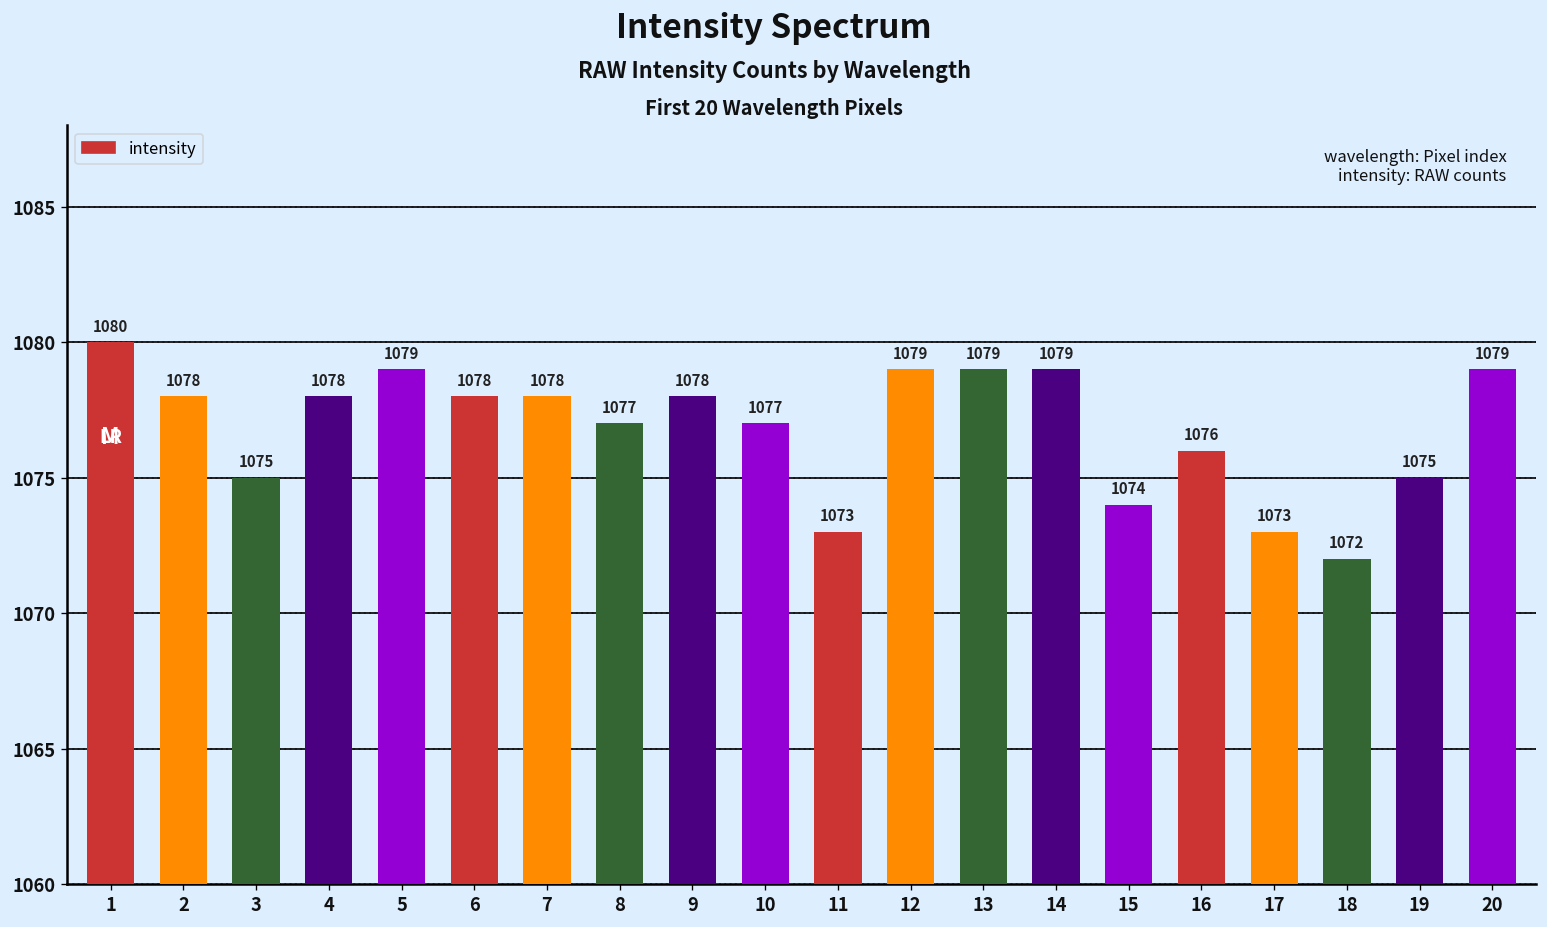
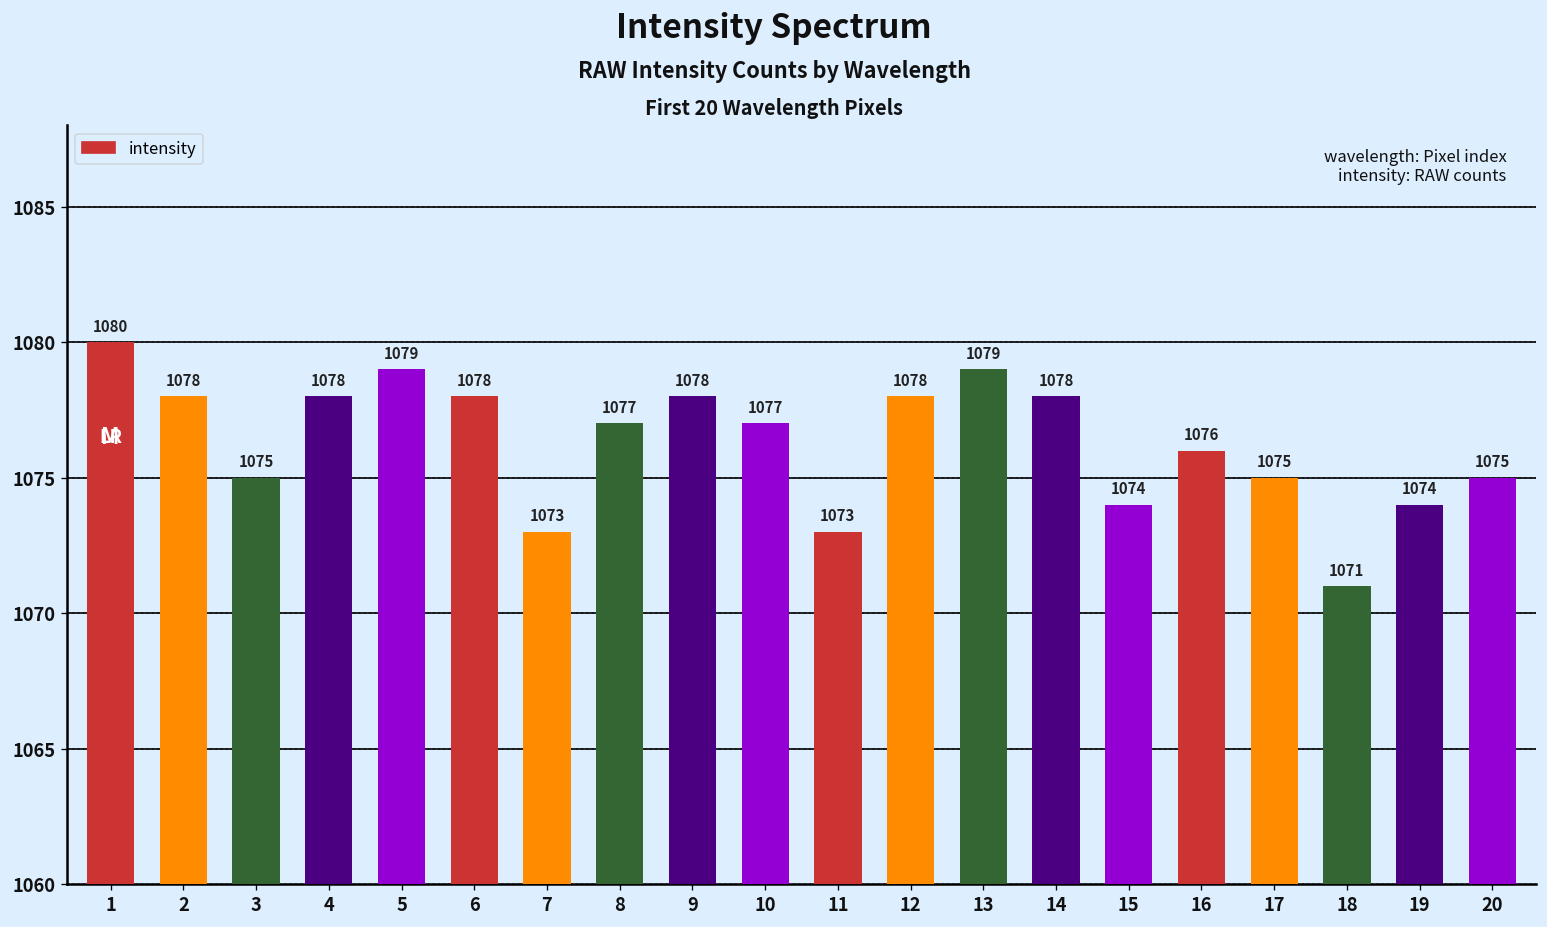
  {
    "1": 1080,
    "2": 1078,
    "3": 1075,
    "4": 1078,
    "5": 1079,
    "6": 1078,
-   "7": 1078,
+   "7": 1073,
    "8": 1077,
    "9": 1078,
    "10": 1077,
    "11": 1073,
-   "12": 1079,
+   "12": 1078,
    "13": 1079,
-   "14": 1079,
+   "14": 1078,
    "15": 1074,
    "16": 1076,
-   "17": 1073,
-   "18": 1072,
-   "19": 1075,
-   "20": 1079
+   "17": 1075,
+   "18": 1071,
+   "19": 1074,
+   "20": 1075
  }
